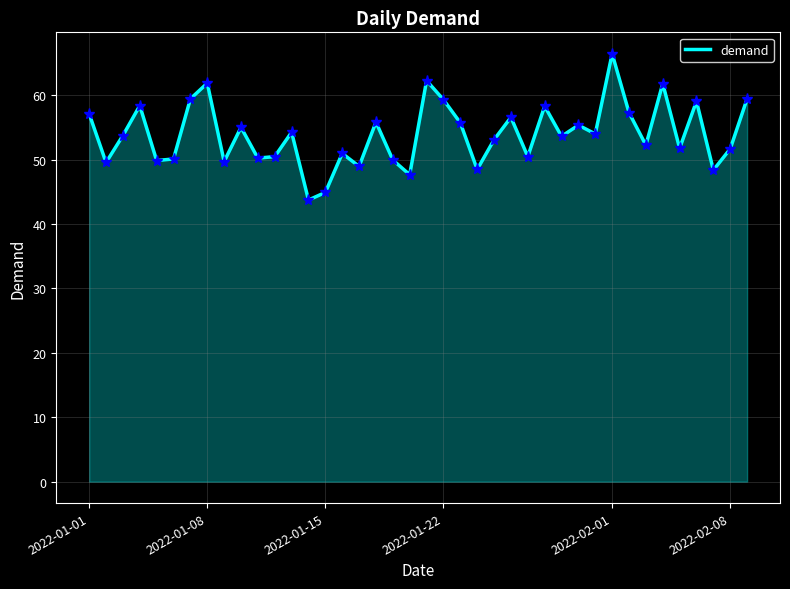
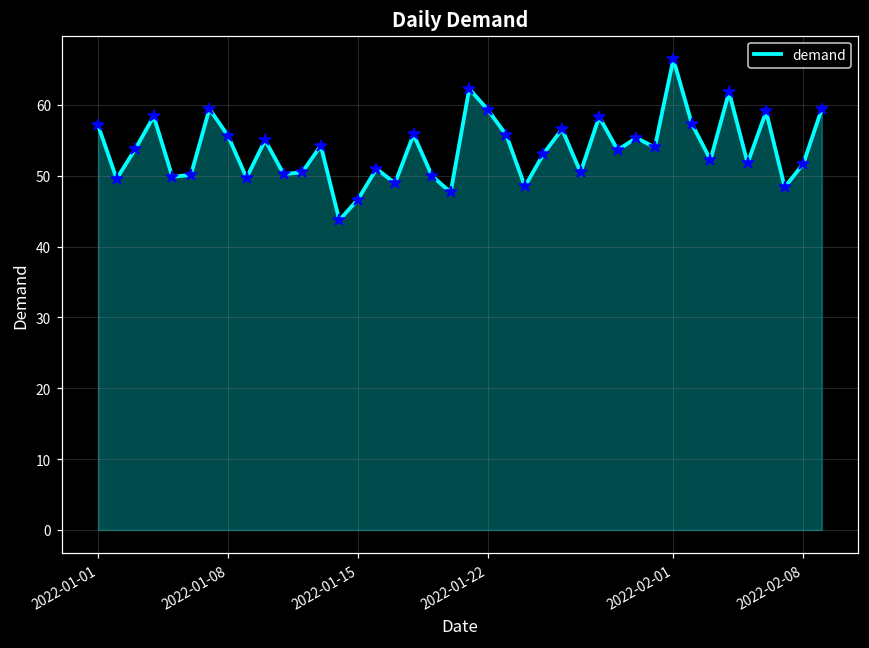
  {
    "2022-01-01": 57,
-   "2022-01-08": 62,
-   "2022-01-15": 45,
+   "2022-01-08": 56,
+   "2022-01-15": 47,
    "2022-01-22": 59,
    "2022-02-01": 66,
    "2022-02-08": 52
  }
